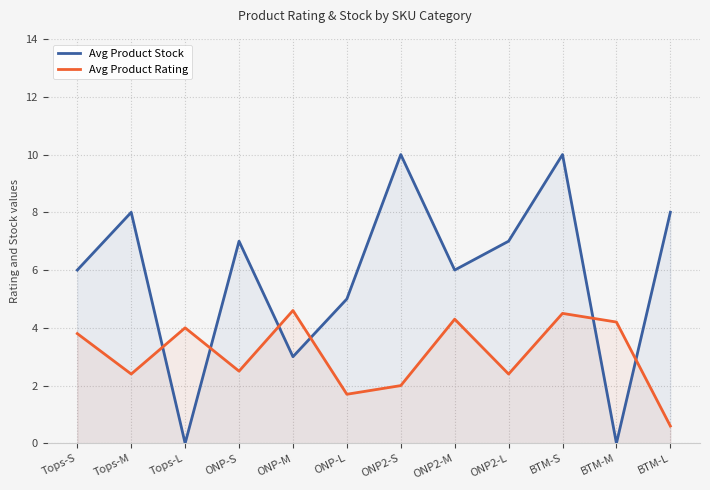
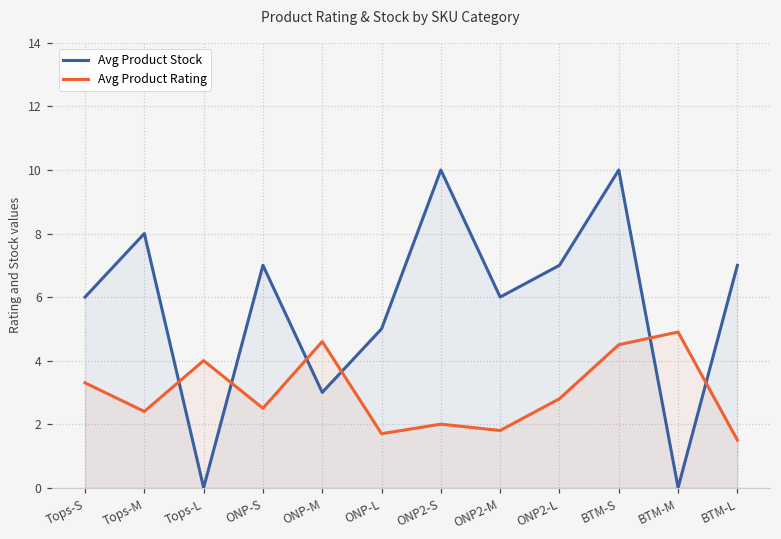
  {
    "Avg Product Stock": {
      "Tops-S": 6,
      "Tops-M": 8,
      "Tops-L": 0,
      "ONP-S": 7,
      "ONP-M": 3,
      "ONP-L": 5,
      "ONP2-S": 10,
      "ONP2-M": 6,
      "ONP2-L": 7,
      "BTM-S": 10,
      "BTM-M": 0,
-     "BTM-L": 8
+     "BTM-L": 7
    },
    "Avg Product Rating": {
-     "Tops-S": 3.8,
+     "Tops-S": 3.3,
      "Tops-M": 2.4,
      "Tops-L": 4.0,
      "ONP-S": 2.5,
      "ONP-M": 4.6,
      "ONP-L": 1.7,
      "ONP2-S": 2.0,
-     "ONP2-M": 4.3,
-     "ONP2-L": 2.4,
+     "ONP2-M": 1.8,
+     "ONP2-L": 2.8,
      "BTM-S": 4.5,
-     "BTM-M": 4.2,
-     "BTM-L": 0.6
+     "BTM-M": 4.9,
+     "BTM-L": 1.5
    }
  }
